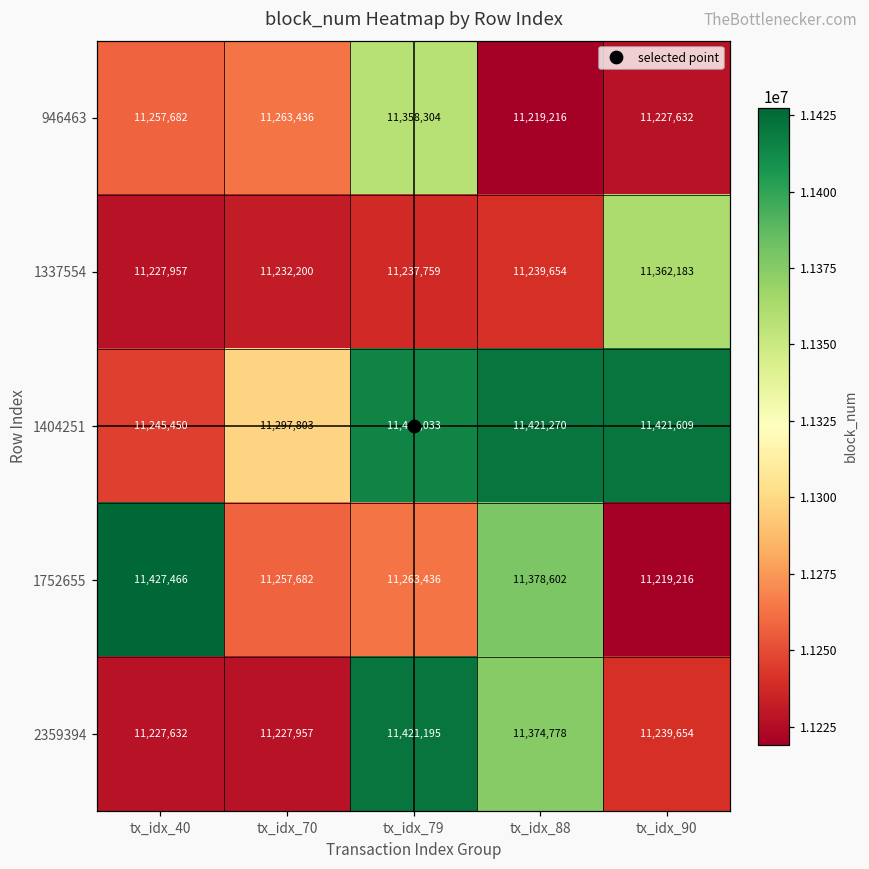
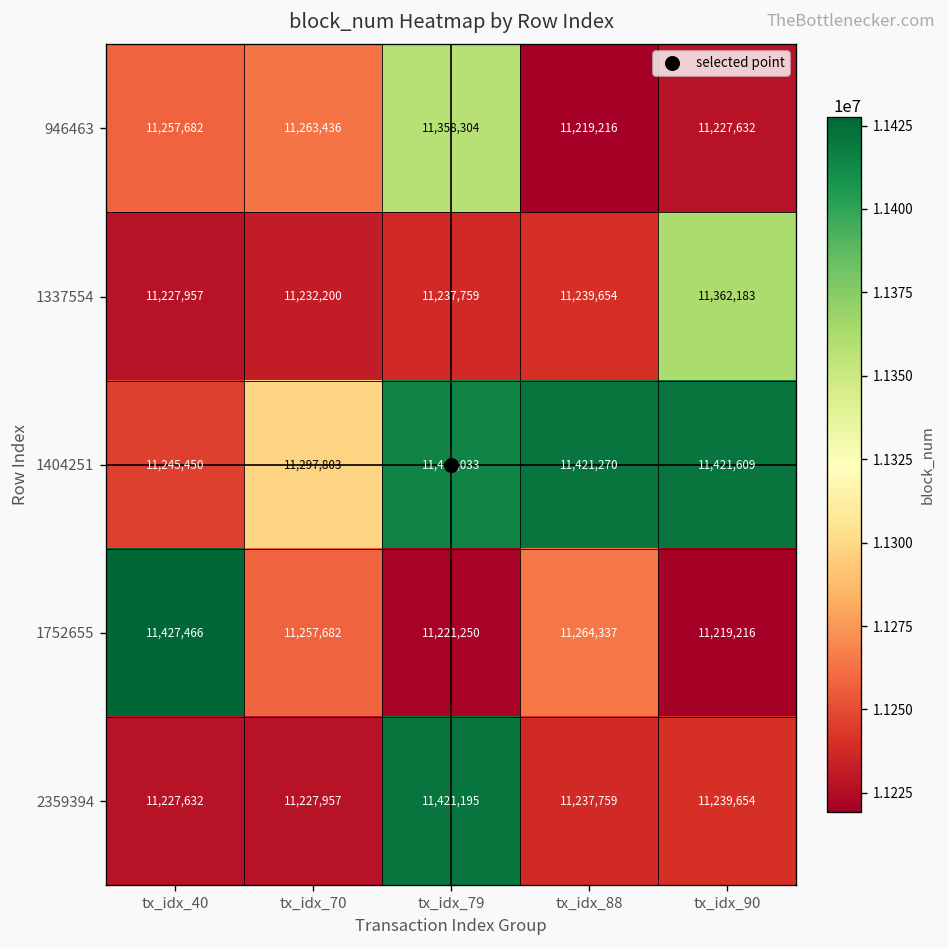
  {
    "946463": {
      "tx_idx_40": "11,257,682",
      "tx_idx_70": "11,263,436",
      "tx_idx_79": "11,358,304",
      "tx_idx_88": "11,219,216",
      "tx_idx_90": "11,227,632"
    },
    "1337554": {
      "tx_idx_40": "11,227,957",
      "tx_idx_70": "11,232,200",
      "tx_idx_79": "11,237,759",
      "tx_idx_88": "11,239,654",
      "tx_idx_90": "11,362,183"
    },
    "1404251": {
      "tx_idx_40": "11,245,450",
      "tx_idx_70": "11,297,803",
      "tx_idx_88": "11,421,270",
      "tx_idx_90": "11,421,609"
    },
    "1752655": {
      "tx_idx_40": "11,427,466",
      "tx_idx_70": "11,257,682",
-     "tx_idx_79": "11,263,436",
-     "tx_idx_88": "11,378,602",
+     "tx_idx_79": "11,221,250",
+     "tx_idx_88": "11,264,337",
      "tx_idx_90": "11,219,216"
    },
    "2359394": {
      "tx_idx_40": "11,227,632",
      "tx_idx_70": "11,227,957",
      "tx_idx_79": "11,421,195",
-     "tx_idx_88": "11,374,778",
+     "tx_idx_88": "11,237,759",
      "tx_idx_90": "11,239,654"
    }
  }
